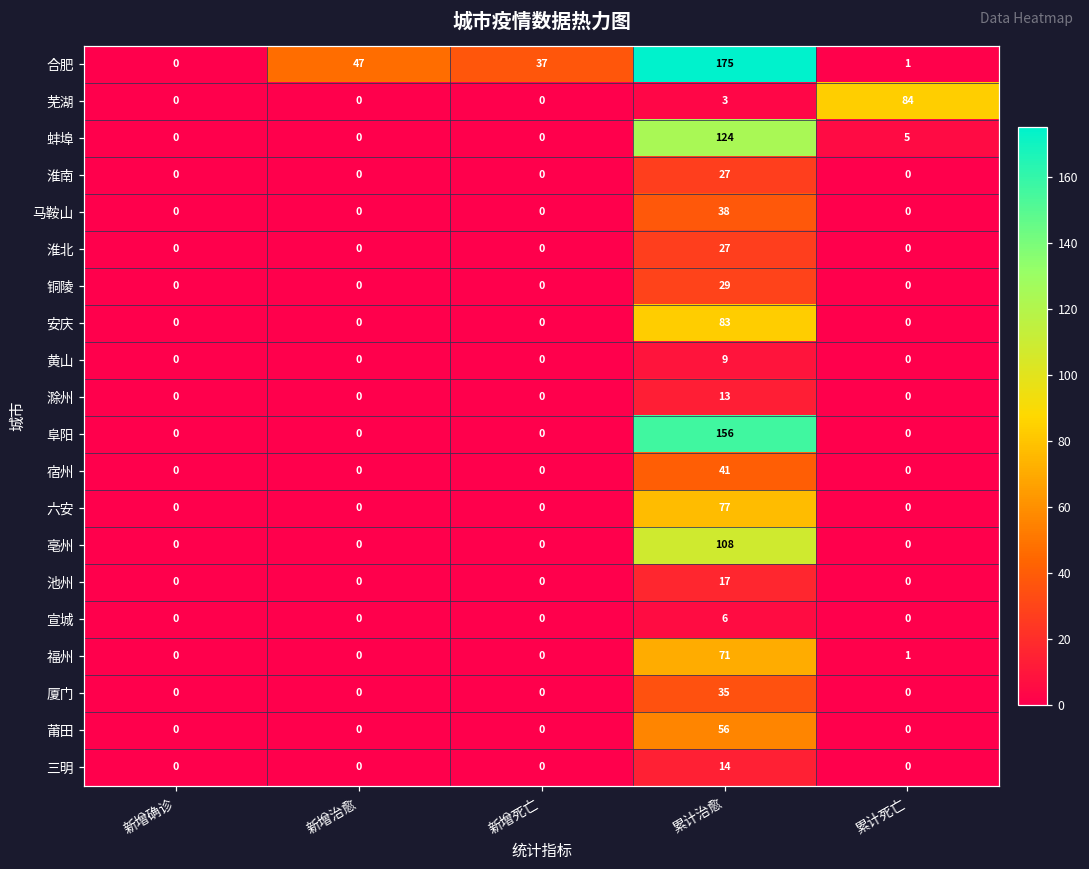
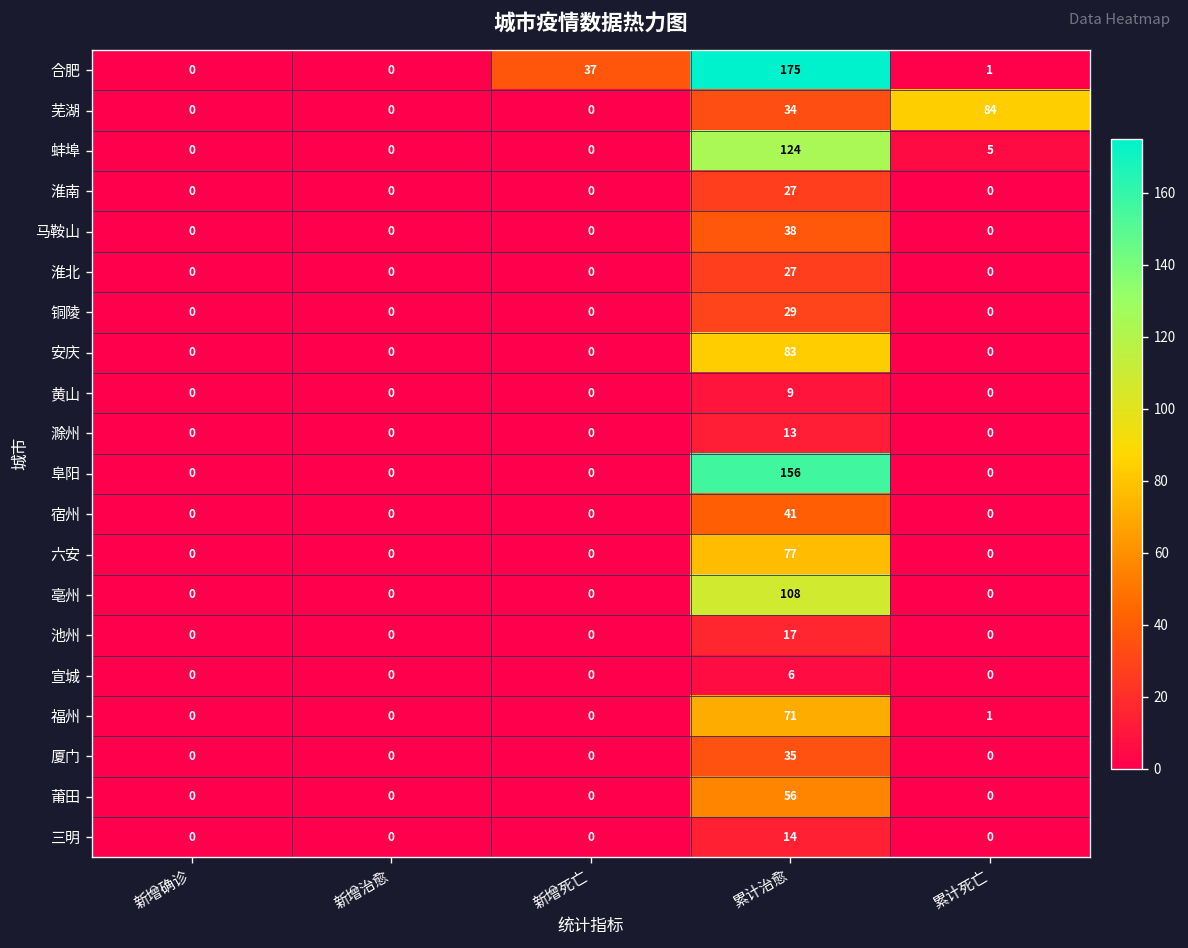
  {
    "合肥": {
      "新增确诊": 0,
-     "新增治愈": 47,
+     "新增治愈": 0,
      "新增死亡": 37,
      "累计治愈": 175,
      "累计死亡": 1
    },
    "芜湖": {
      "新增确诊": 0,
      "新增治愈": 0,
      "新增死亡": 0,
-     "累计治愈": 3,
+     "累计治愈": 34,
      "累计死亡": 84
    },
    "蚌埠": {
      "新增确诊": 0,
      "新增治愈": 0,
      "新增死亡": 0,
      "累计治愈": 124,
      "累计死亡": 5
    },
    "淮南": {
      "新增确诊": 0,
      "新增治愈": 0,
      "新增死亡": 0,
      "累计治愈": 27,
      "累计死亡": 0
    },
    "马鞍山": {
      "新增确诊": 0,
      "新增治愈": 0,
      "新增死亡": 0,
      "累计治愈": 38,
      "累计死亡": 0
    },
    "淮北": {
      "新增确诊": 0,
      "新增治愈": 0,
      "新增死亡": 0,
      "累计治愈": 27,
      "累计死亡": 0
    },
    "铜陵": {
      "新增确诊": 0,
      "新增治愈": 0,
      "新增死亡": 0,
      "累计治愈": 29,
      "累计死亡": 0
    },
    "安庆": {
      "新增确诊": 0,
      "新增治愈": 0,
      "新增死亡": 0,
      "累计治愈": 83,
      "累计死亡": 0
    },
    "黄山": {
      "新增确诊": 0,
      "新增治愈": 0,
      "新增死亡": 0,
      "累计治愈": 9,
      "累计死亡": 0
    },
    "滁州": {
      "新增确诊": 0,
      "新增治愈": 0,
      "新增死亡": 0,
      "累计治愈": 13,
      "累计死亡": 0
    },
    "阜阳": {
      "新增确诊": 0,
      "新增治愈": 0,
      "新增死亡": 0,
      "累计治愈": 156,
      "累计死亡": 0
    },
    "宿州": {
      "新增确诊": 0,
      "新增治愈": 0,
      "新增死亡": 0,
      "累计治愈": 41,
      "累计死亡": 0
    },
    "六安": {
      "新增确诊": 0,
      "新增治愈": 0,
      "新增死亡": 0,
      "累计治愈": 77,
      "累计死亡": 0
    },
    "亳州": {
      "新增确诊": 0,
      "新增治愈": 0,
      "新增死亡": 0,
      "累计治愈": 108,
      "累计死亡": 0
    },
    "池州": {
      "新增确诊": 0,
      "新增治愈": 0,
      "新增死亡": 0,
      "累计治愈": 17,
      "累计死亡": 0
    },
    "宣城": {
      "新增确诊": 0,
      "新增治愈": 0,
      "新增死亡": 0,
      "累计治愈": 6,
      "累计死亡": 0
    },
    "福州": {
      "新增确诊": 0,
      "新增治愈": 0,
      "新增死亡": 0,
      "累计治愈": 71,
      "累计死亡": 1
    },
    "厦门": {
      "新增确诊": 0,
      "新增治愈": 0,
      "新增死亡": 0,
      "累计治愈": 35,
      "累计死亡": 0
    },
    "莆田": {
      "新增确诊": 0,
      "新增治愈": 0,
      "新增死亡": 0,
      "累计治愈": 56,
      "累计死亡": 0
    },
    "三明": {
      "新增确诊": 0,
      "新增治愈": 0,
      "新增死亡": 0,
      "累计治愈": 14,
      "累计死亡": 0
    }
  }
